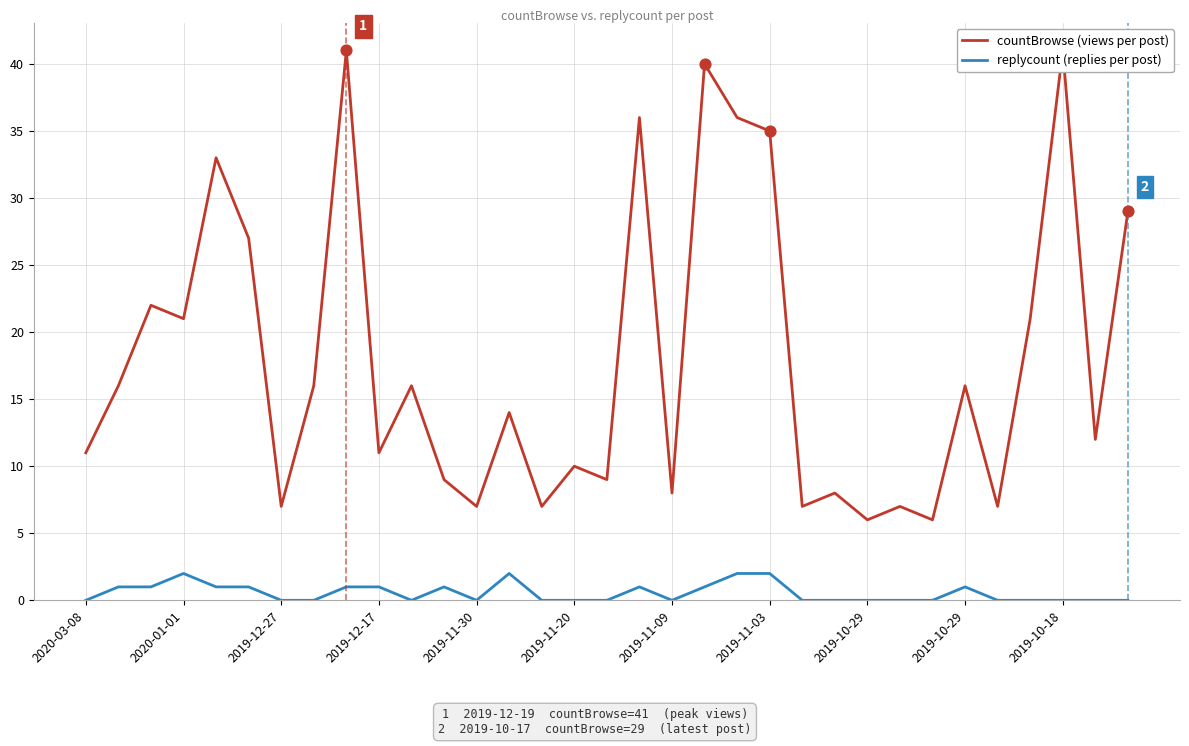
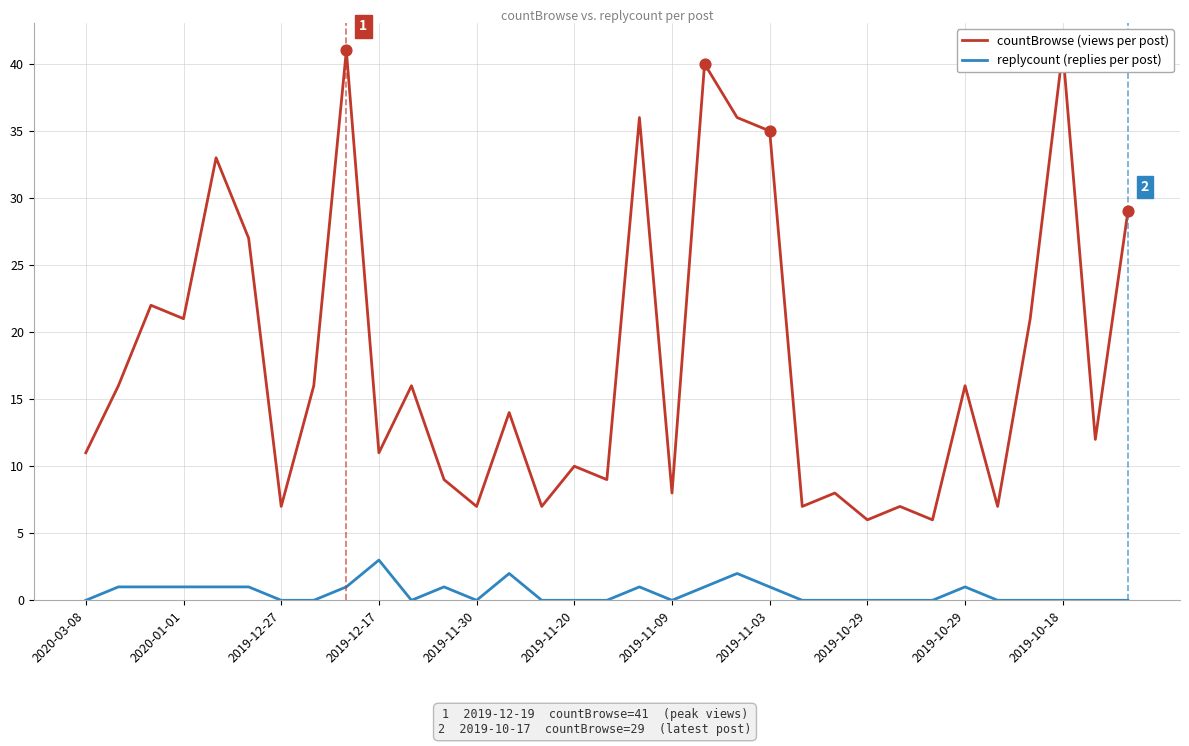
  {
    "replycount (replies per post)": {
      "2020-03-08": 0,
-     "2020-01-01": 2,
-     "2019-12-17": 1,
+     "2020-01-01": 1,
+     "2019-12-17": 3,
      "2019-11-30": 0,
      "2019-11-20": 0,
      "2019-11-09": 0,
-     "2019-11-03": 2,
+     "2019-11-03": 1,
      "2019-10-18": 0
    }
  }
